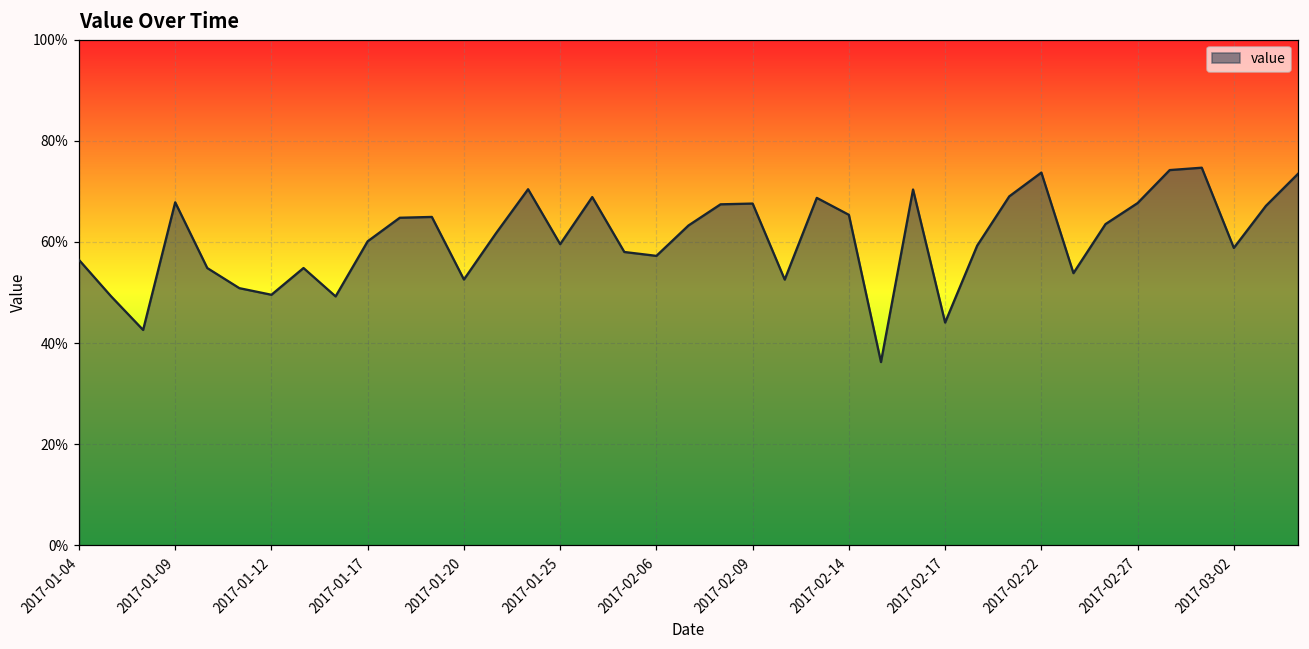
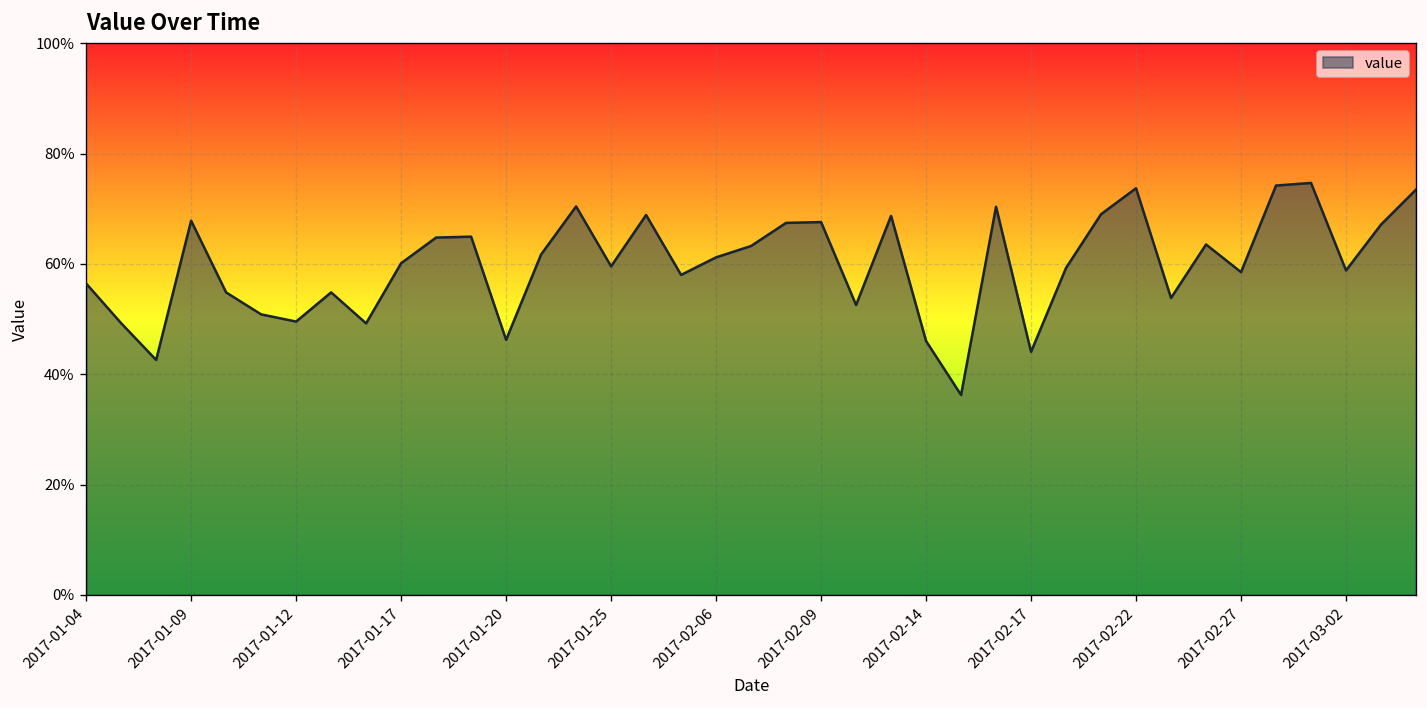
  {
    "2017-01-04": "56%",
    "2017-01-09": "68%",
    "2017-01-12": "50%",
    "2017-01-17": "60%",
-   "2017-01-20": "53%",
+   "2017-01-20": "46%",
    "2017-01-25": "60%",
-   "2017-02-06": "57%",
+   "2017-02-06": "61%",
    "2017-02-09": "68%",
-   "2017-02-14": "65%",
+   "2017-02-14": "46%",
    "2017-02-17": "44%",
    "2017-02-22": "74%",
-   "2017-02-27": "68%",
+   "2017-02-27": "59%",
    "2017-03-02": "59%"
  }
